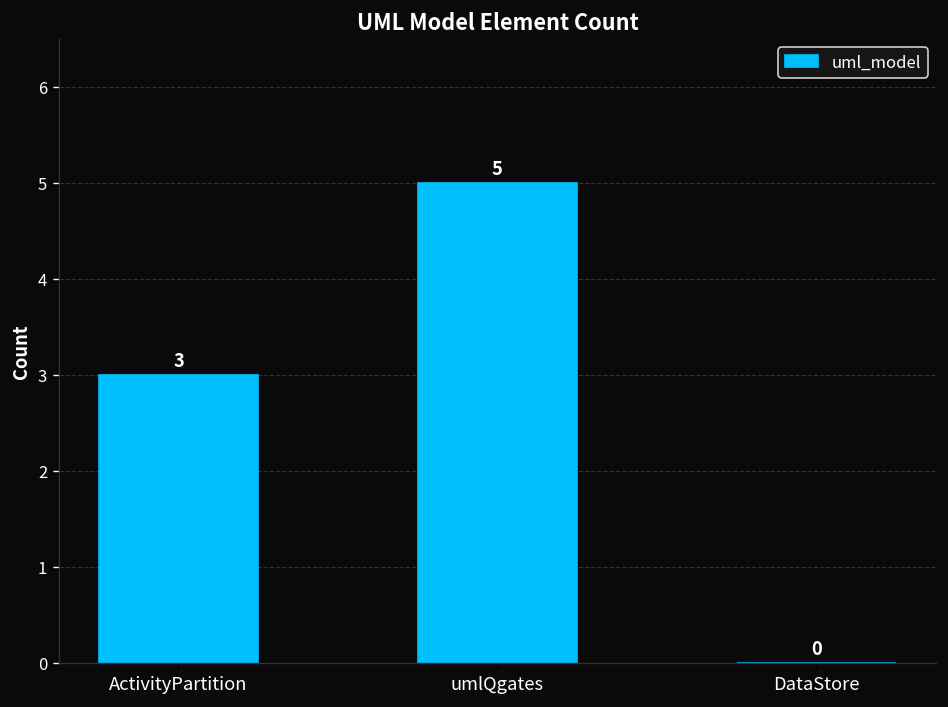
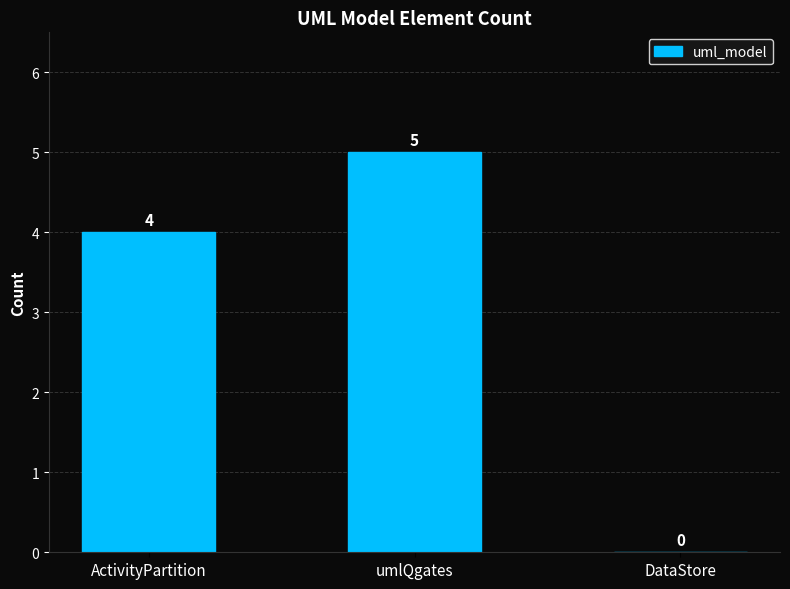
  {
-   "ActivityPartition": 3,
+   "ActivityPartition": 4,
    "umlQgates": 5,
    "DataStore": 0
  }
